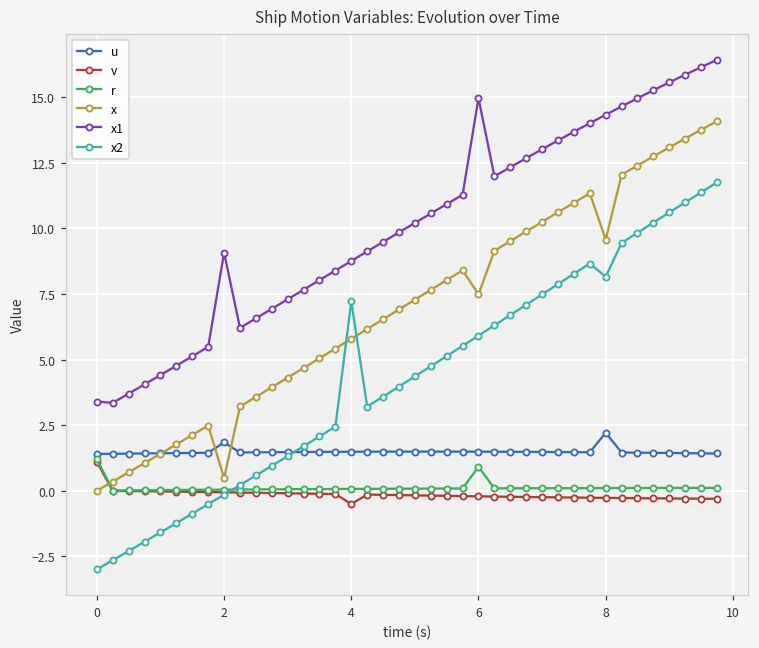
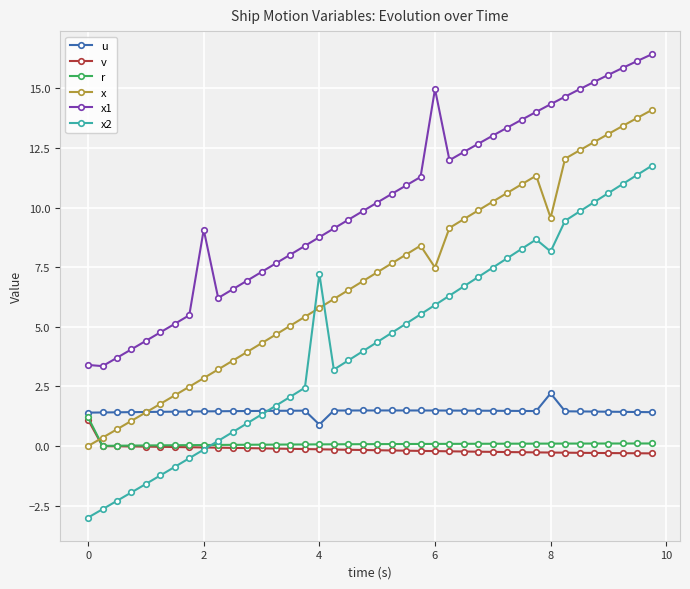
  {
    "u": {
      "0": 1.4,
-     "2": 1.8,
-     "4": 1.5,
+     "2": 1.5,
+     "4": 0.9,
      "6": 1.5,
      "8": 2.2
    },
    "v": {
-     "4": -0.5,
+     "4": -0.1,
      "6": -0.2,
      "8": -0.3
    },
    "r": {
      "4": 0.1,
-     "6": 0.9,
+     "6": 0.1,
      "8": 0.1
    },
    "x": {
      "0": 0.0,
-     "2": 0.5,
+     "2": 2.8,
      "4": 5.8,
      "6": 7.5,
      "8": 9.6
    },
    "x1": {
      "0": 3.4,
      "2": 9.1,
      "4": 8.8,
      "6": 15.0,
      "8": 14.3
    },
    "x2": {
      "0": -3.0,
      "4": 7.2,
      "6": 5.9,
      "8": 8.2
    }
  }
